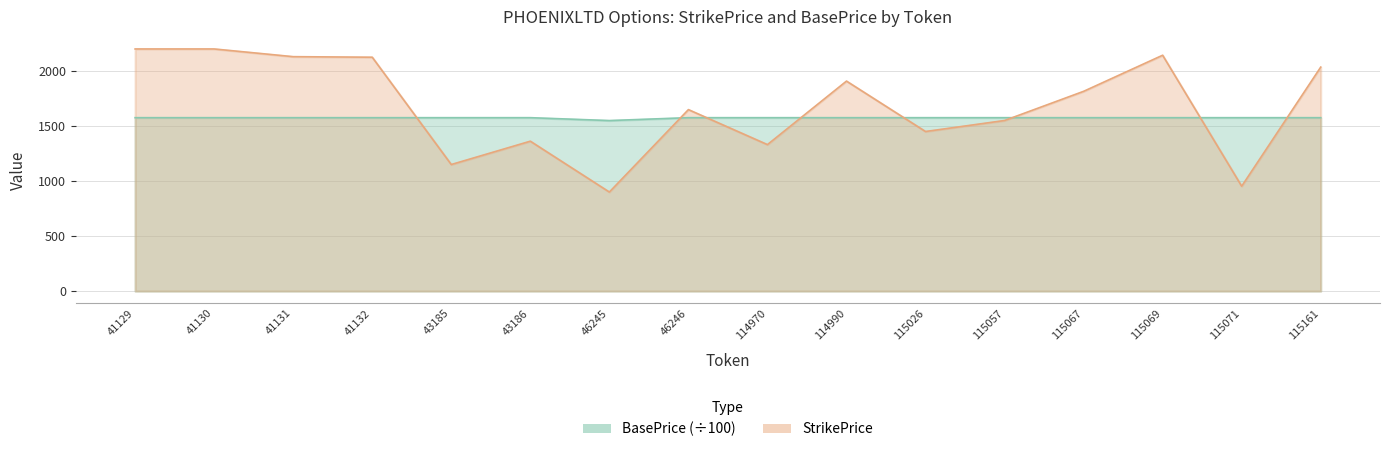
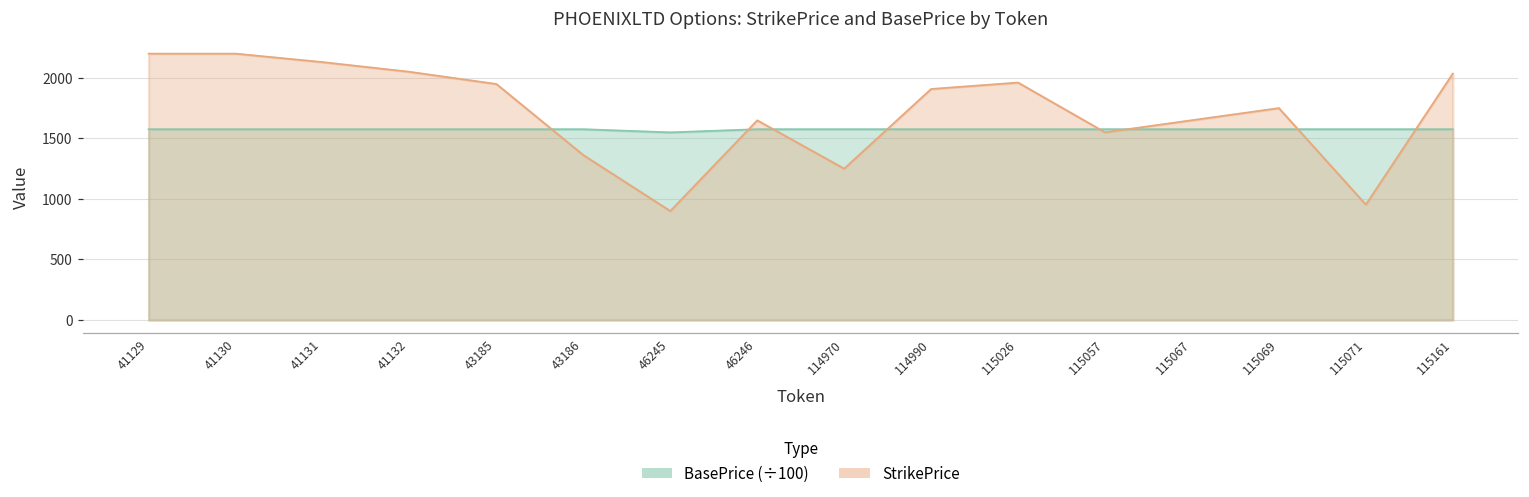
  {
    "BasePrice (÷100)": {
      "41129": 1580,
      "41130": 1580,
      "41131": 1580,
      "41132": 1580,
      "43185": 1580,
      "43186": 1580,
      "46245": 1550,
      "46246": 1580,
      "114970": 1580,
      "114990": 1580,
      "115026": 1580,
      "115057": 1580,
      "115067": 1580,
      "115069": 1580,
      "115071": 1580,
      "115161": 1580
    },
    "StrikePrice": {
      "41129": 2200,
      "41130": 2200,
      "41131": 2130,
-     "41132": 2130,
-     "43185": 1150,
+     "41132": 2050,
+     "43185": 1950,
      "43186": 1360,
      "46245": 900,
      "46246": 1650,
-     "114970": 1330,
+     "114970": 1250,
      "114990": 1910,
-     "115026": 1450,
+     "115026": 1960,
      "115057": 1550,
-     "115067": 1820,
-     "115069": 2140,
+     "115067": 1650,
+     "115069": 1750,
      "115071": 950,
      "115161": 2040
    }
  }
